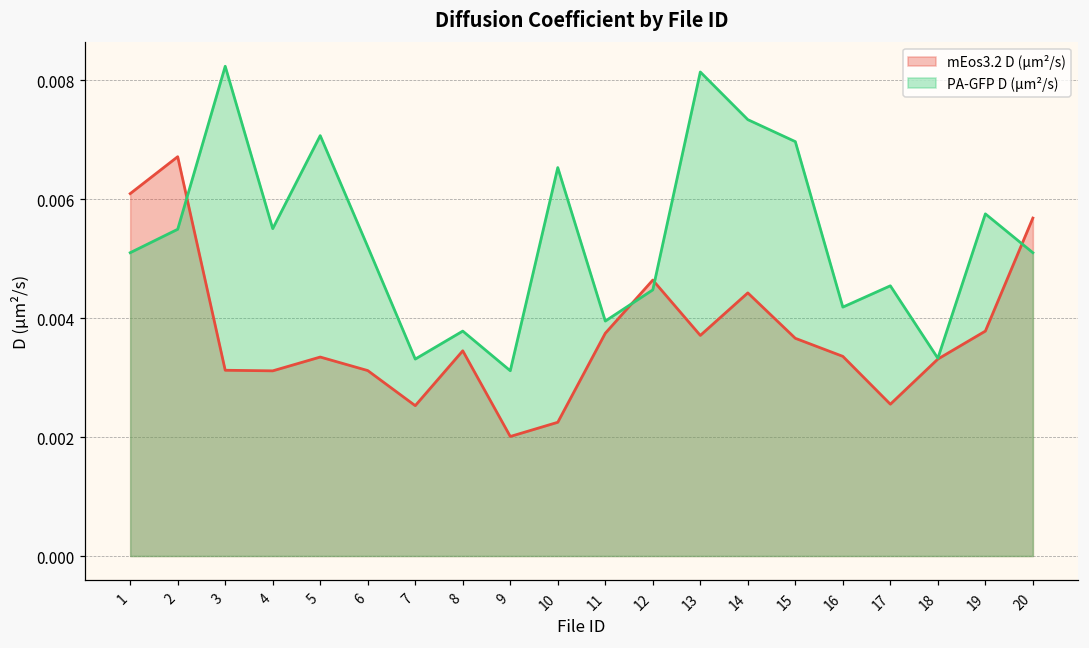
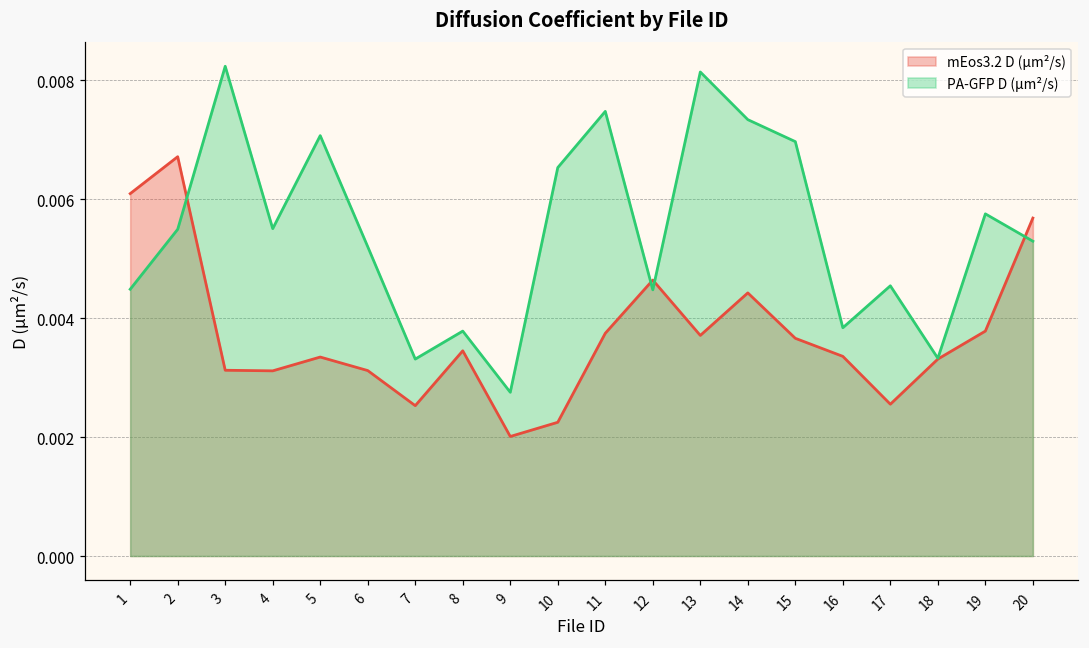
  {
    "mEos3.2 D (µm²/s)": {
      "1": 0.0061,
      "2": 0.0067,
      "3": 0.0031,
      "4": 0.0031,
      "5": 0.0033,
      "6": 0.0031,
      "7": 0.0025,
      "8": 0.0035,
      "9": 0.0020,
      "10": 0.0022,
      "11": 0.0037,
      "12": 0.0046,
      "13": 0.0037,
      "14": 0.0044,
      "15": 0.0037,
      "16": 0.0034,
      "17": 0.0026,
      "19": 0.0038,
      "20": 0.0057
    },
    "PA-GFP D (µm²/s)": {
-     "1": 0.0051,
+     "1": 0.0045,
      "2": 0.0055,
      "3": 0.0082,
      "4": 0.0055,
      "5": 0.0071,
      "6": 0.0052,
      "7": 0.0033,
      "8": 0.0038,
-     "9": 0.0031,
+     "9": 0.0028,
      "10": 0.0065,
-     "11": 0.0040,
+     "11": 0.0075,
      "12": 0.0045,
      "13": 0.0081,
      "14": 0.0073,
      "15": 0.0070,
-     "16": 0.0042,
+     "16": 0.0038,
      "17": 0.0045,
      "19": 0.0058,
-     "20": 0.0051
+     "20": 0.0053
    }
  }
